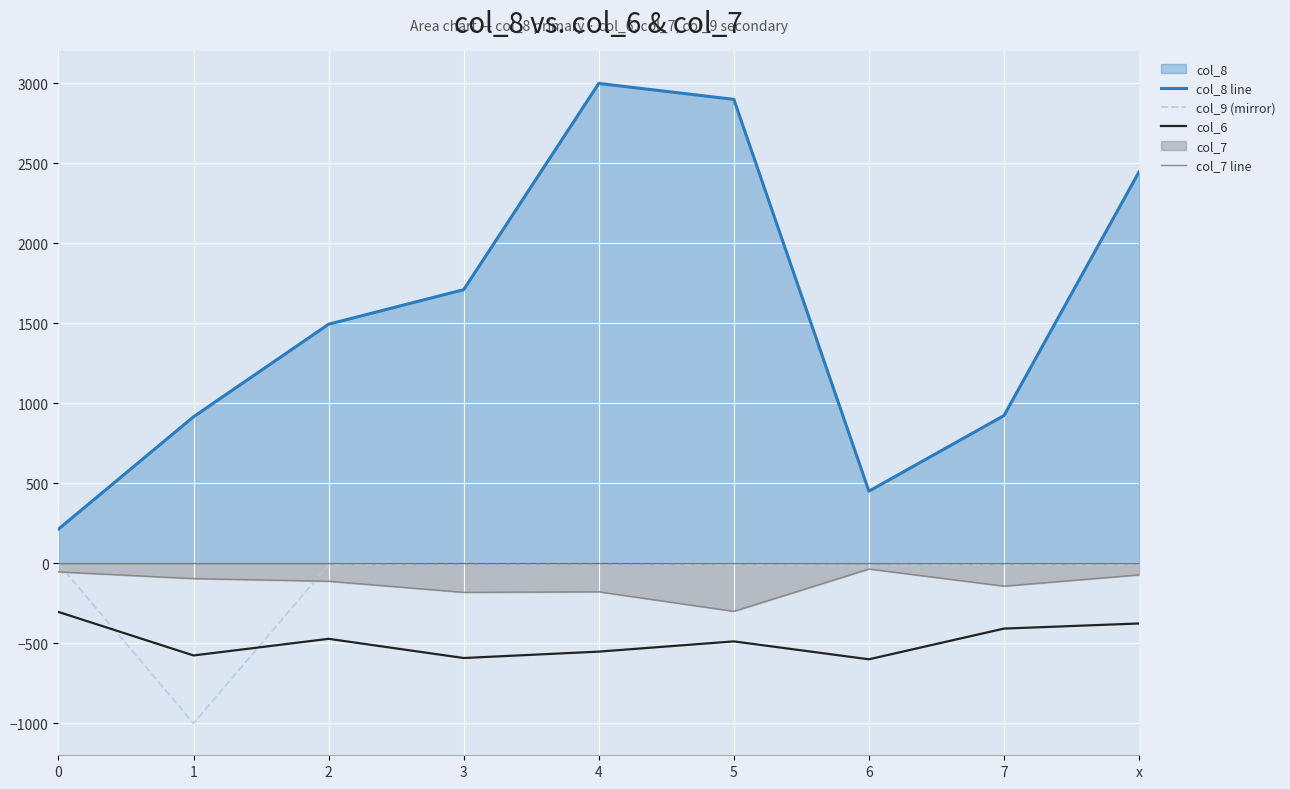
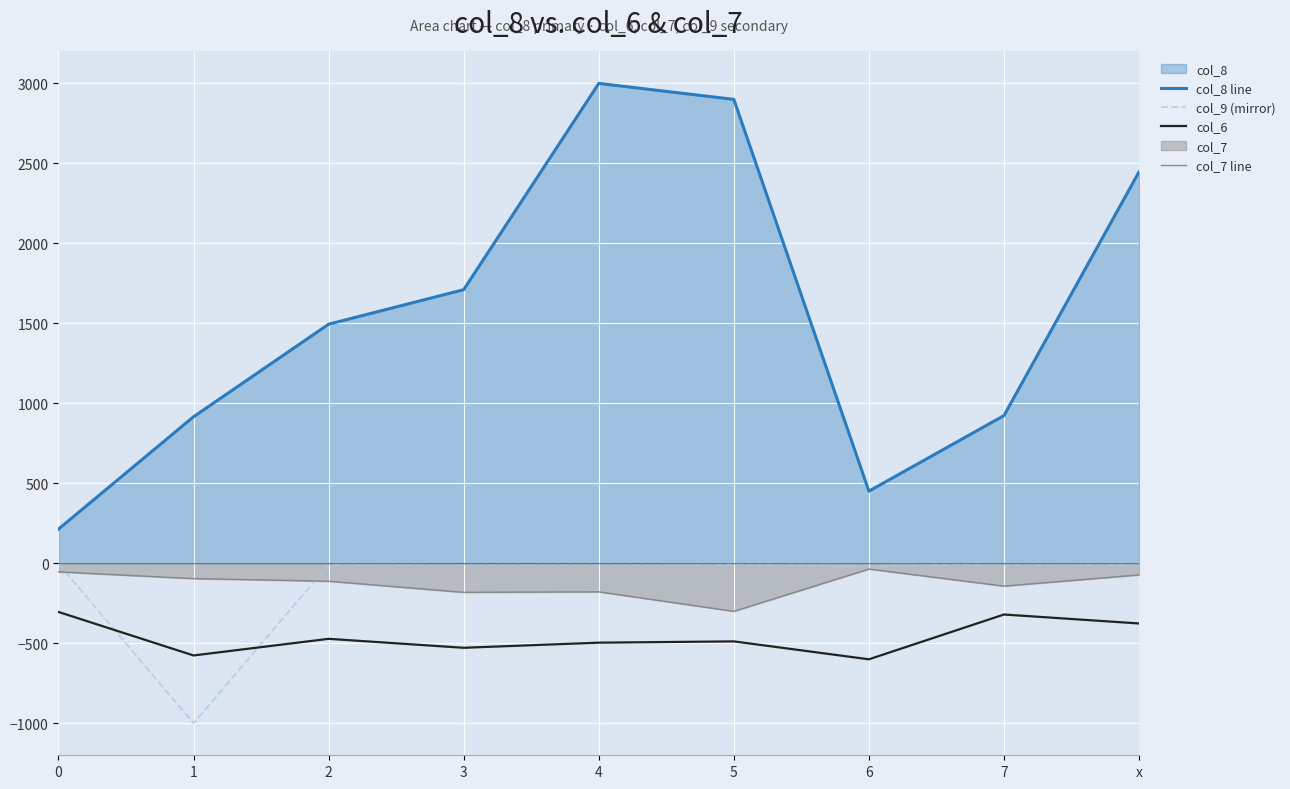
  {
    "col_6": {
      "0": -300,
      "1": -580,
      "2": -470,
-     "3": -590,
-     "4": -550,
+     "3": -530,
+     "4": -500,
      "5": -490,
      "6": -600,
-     "7": -410,
+     "7": -320,
      "x": -380
    }
  }
